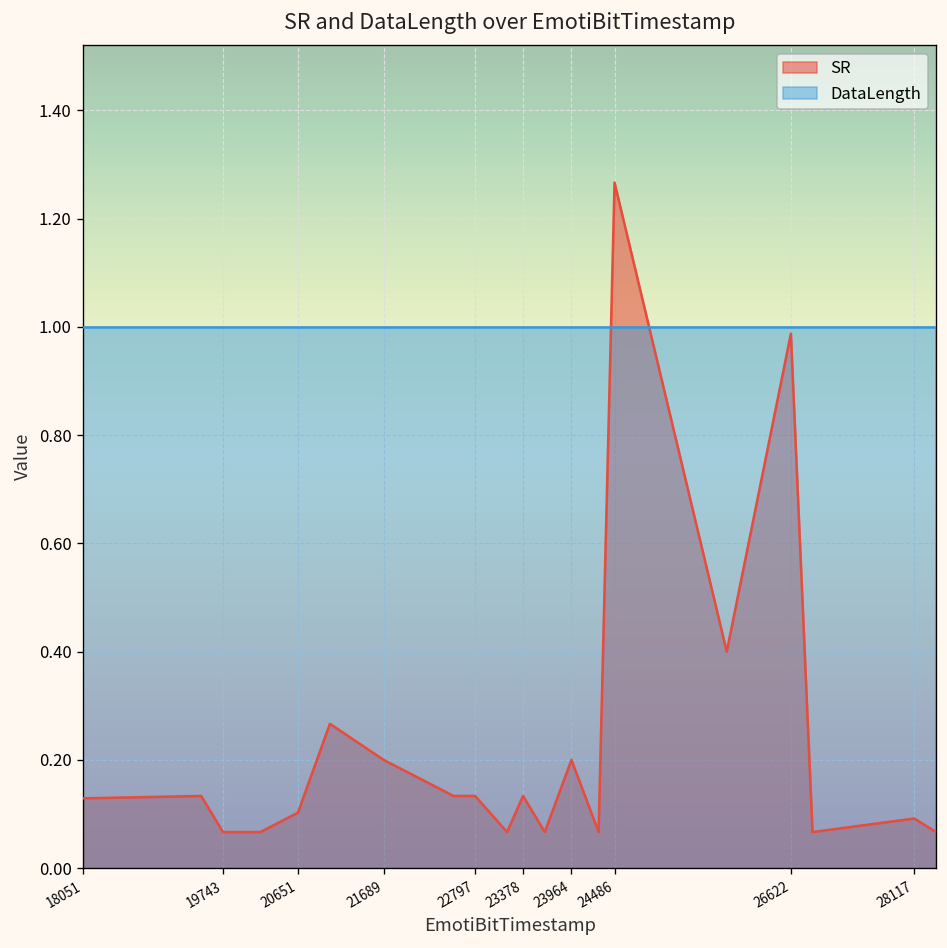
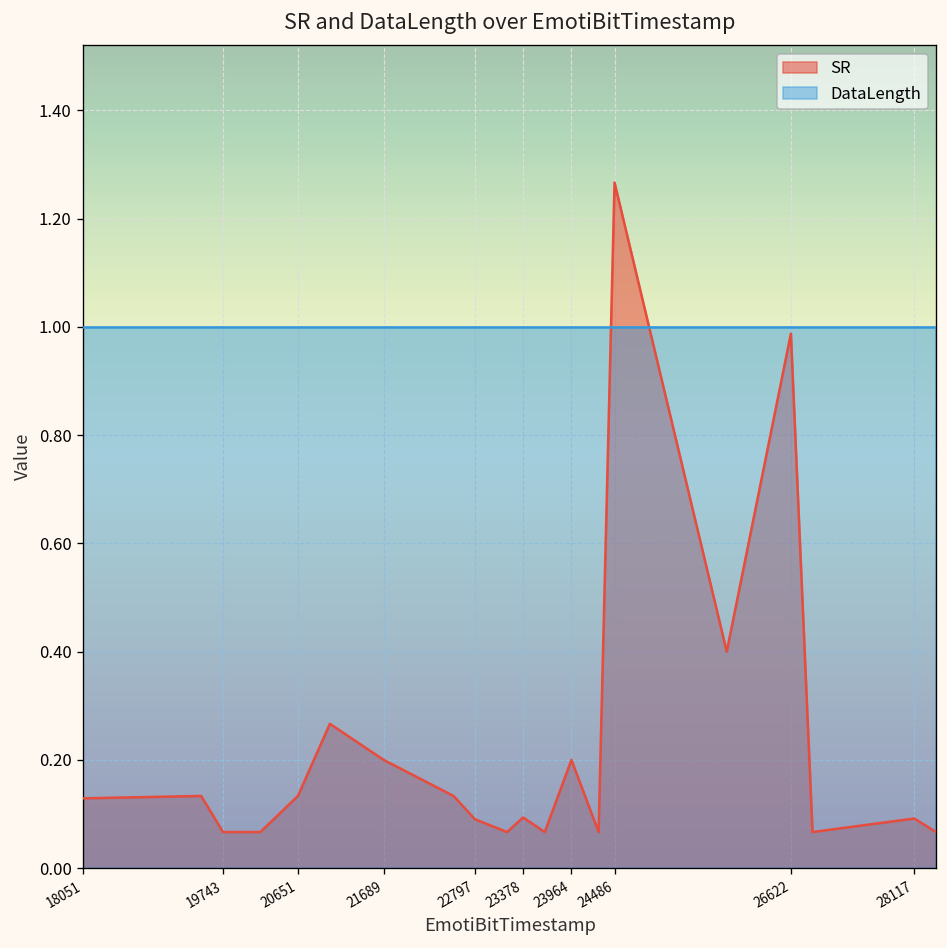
  {
    "SR": {
      "18051": 0.13,
      "19743": 0.07,
-     "20651": 0.10,
+     "20651": 0.13,
      "21689": 0.20,
-     "22797": 0.13,
-     "23378": 0.13,
+     "22797": 0.09,
+     "23378": 0.09,
      "23964": 0.20,
      "24486": 1.27,
      "26622": 0.99,
      "28117": 0.09
    },
    "DataLength": {
      "18051": 1.00,
      "19743": 1.00,
      "20651": 1.00,
      "21689": 1.00,
      "22797": 1.00,
      "23378": 1.00,
      "23964": 1.00,
      "24486": 1.00,
      "26622": 1.00,
      "28117": 1.00
    }
  }
